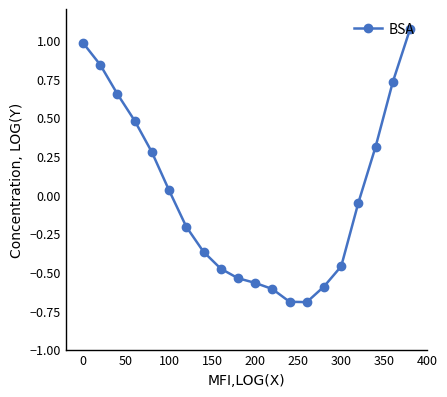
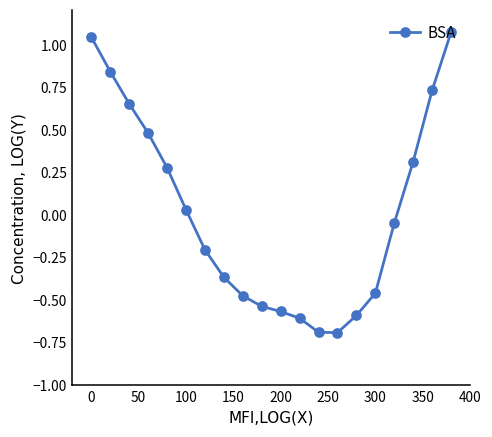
  {
-   "0": 0.98,
+   "0": 1.04,
    "100": 0.03,
    "200": -0.57,
    "300": -0.46
  }
